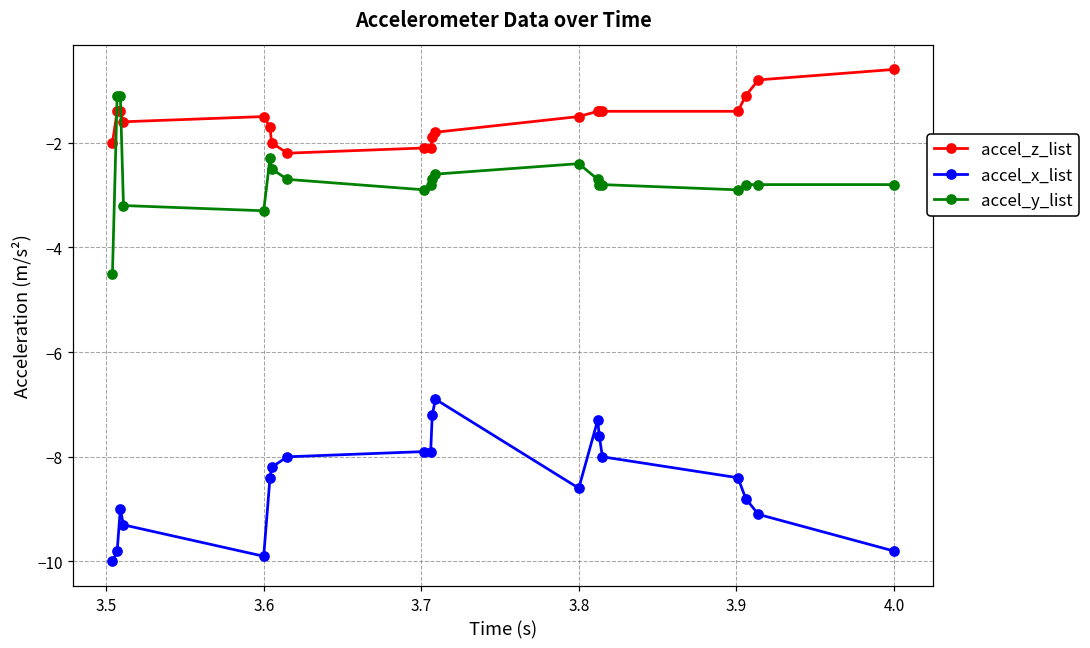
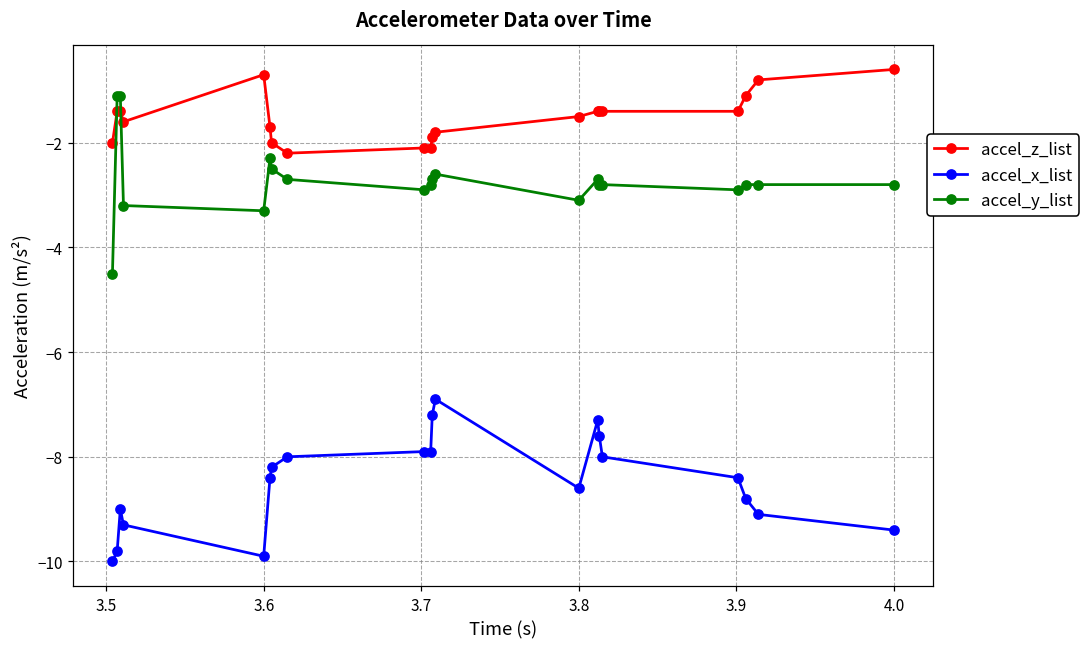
  {
    "accel_z_list": {
-     "3.6": -1.5,
+     "3.6": -0.7,
      "3.8": -1.5,
      "4.0": -0.6
    },
    "accel_x_list": {
      "3.6": -9.9,
      "3.8": -8.6,
-     "4.0": -9.8
+     "4.0": -9.4
    },
    "accel_y_list": {
      "3.6": -3.3,
-     "3.8": -2.4,
+     "3.8": -3.1,
      "4.0": -2.8
    }
  }
